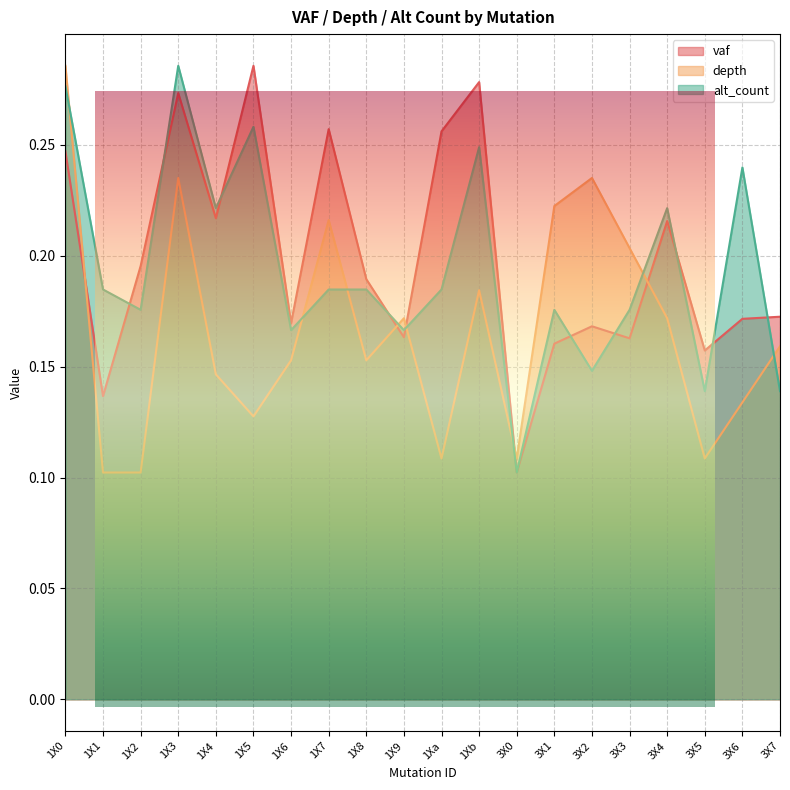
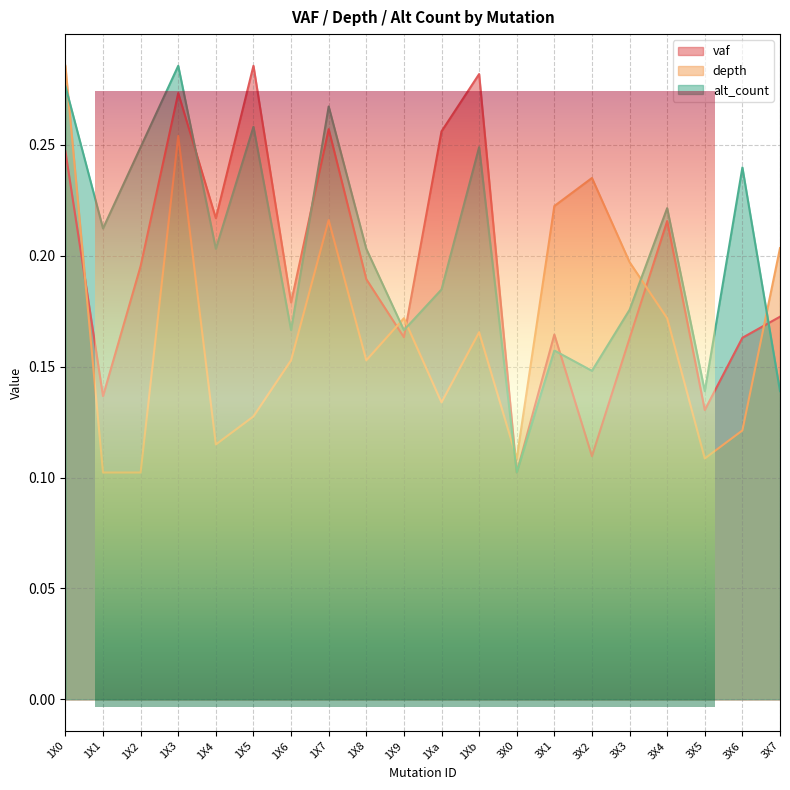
  {
    "vaf": {
      "1X0": 0.247,
      "1X1": 0.137,
      "1X2": 0.195,
      "1X3": 0.273,
      "1X4": 0.217,
      "1X5": 0.286,
-     "1X6": 0.170,
+     "1X6": 0.179,
      "1X7": 0.257,
      "1X8": 0.189,
      "1X9": 0.163,
      "1Xa": 0.256,
-     "1Xb": 0.278,
-     "3X1": 0.160,
-     "3X2": 0.168,
+     "1Xb": 0.282,
+     "3X1": 0.165,
+     "3X2": 0.110,
      "3X3": 0.163,
      "3X4": 0.216,
-     "3X5": 0.157,
-     "3X6": 0.172,
+     "3X5": 0.130,
+     "3X6": 0.163,
      "3X7": 0.173
    },
    "depth": {
      "1X0": 0.286,
      "1X1": 0.102,
      "1X2": 0.102,
-     "1X3": 0.235,
-     "1X4": 0.147,
+     "1X3": 0.254,
+     "1X4": 0.115,
      "1X5": 0.128,
      "1X6": 0.153,
      "1X7": 0.216,
      "1X8": 0.153,
      "1X9": 0.172,
-     "1Xa": 0.109,
-     "1Xb": 0.185,
+     "1Xa": 0.134,
+     "1Xb": 0.166,
      "3X0": 0.109,
      "3X1": 0.222,
      "3X2": 0.235,
-     "3X3": 0.203,
+     "3X3": 0.197,
      "3X4": 0.172,
      "3X5": 0.109,
-     "3X6": 0.134,
-     "3X7": 0.159
+     "3X6": 0.121,
+     "3X7": 0.203
    },
    "alt_count": {
      "1X0": 0.277,
-     "1X1": 0.185,
-     "1X2": 0.176,
+     "1X1": 0.212,
+     "1X2": 0.249,
      "1X3": 0.286,
-     "1X4": 0.222,
+     "1X4": 0.203,
      "1X5": 0.258,
      "1X6": 0.166,
-     "1X7": 0.185,
-     "1X8": 0.185,
+     "1X7": 0.267,
+     "1X8": 0.203,
      "1X9": 0.166,
      "1Xa": 0.185,
      "1Xb": 0.249,
-     "3X1": 0.176,
+     "3X1": 0.157,
      "3X2": 0.148,
      "3X3": 0.176,
      "3X4": 0.222,
      "3X5": 0.139,
      "3X6": 0.240,
      "3X7": 0.139
    }
  }
